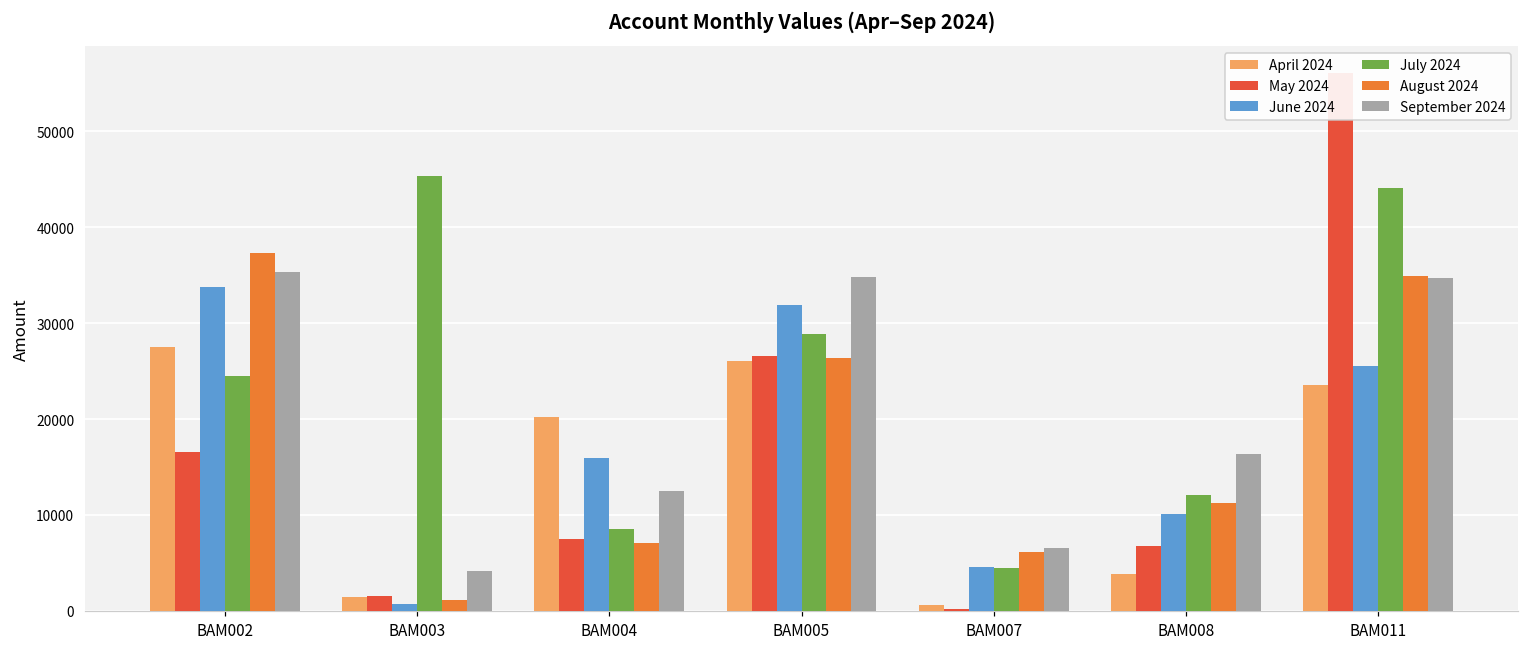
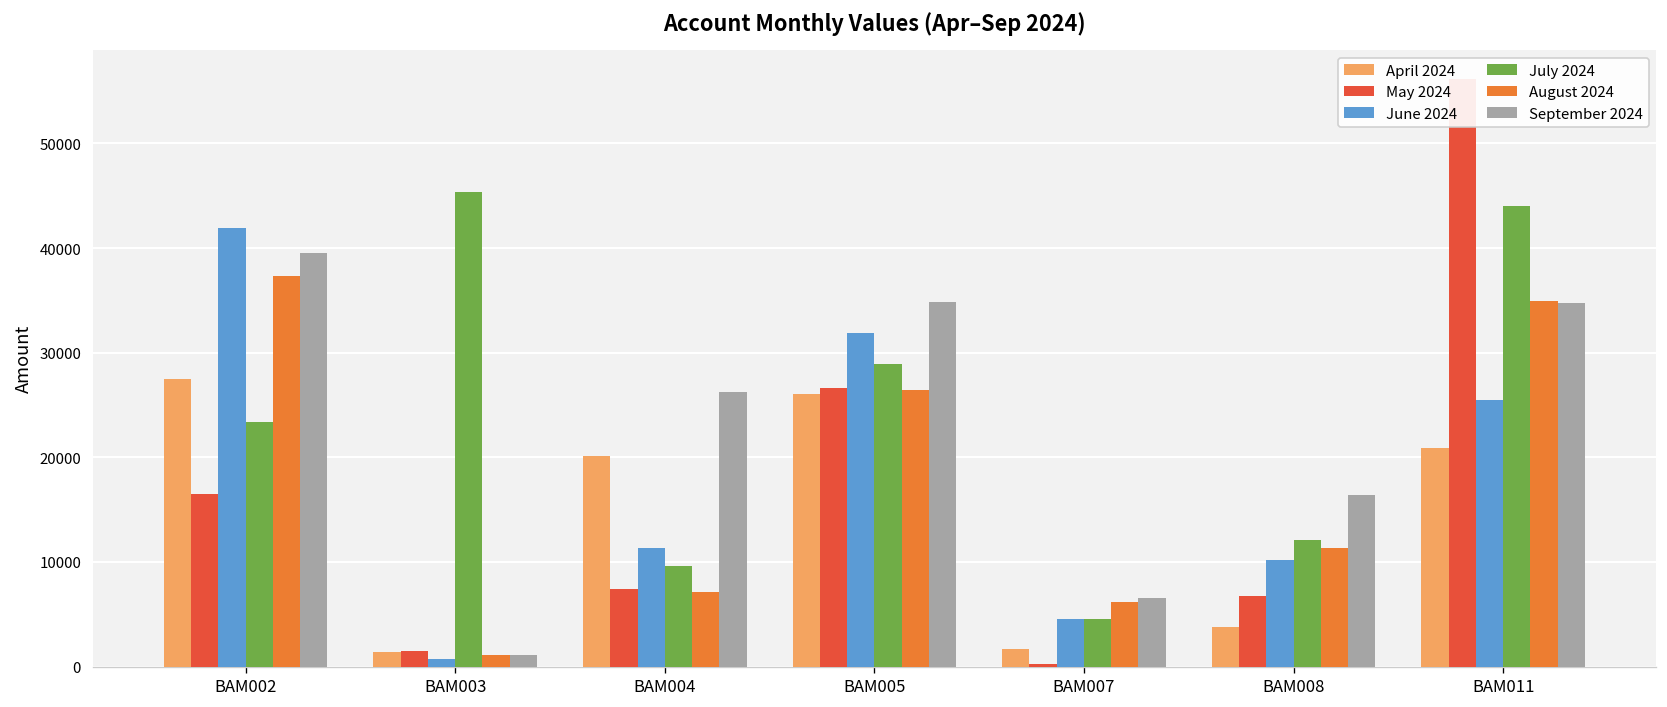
  {
    "April 2024": {
      "BAM002": 27000,
      "BAM003": 1000,
      "BAM004": 20000,
      "BAM005": 26000,
-     "BAM007": 1000,
+     "BAM007": 2000,
      "BAM008": 4000,
-     "BAM011": 24000
+     "BAM011": 21000
    },
    "June 2024": {
-     "BAM002": 34000,
+     "BAM002": 42000,
      "BAM003": 1000,
-     "BAM004": 16000,
+     "BAM004": 11000,
      "BAM005": 32000,
      "BAM007": 5000,
      "BAM008": 10000,
      "BAM011": 26000
    },
    "July 2024": {
-     "BAM002": 24000,
+     "BAM002": 23000,
      "BAM003": 45000,
-     "BAM004": 9000,
+     "BAM004": 10000,
      "BAM005": 29000,
      "BAM007": 5000,
      "BAM008": 12000,
      "BAM011": 44000
    },
    "September 2024": {
-     "BAM002": 35000,
-     "BAM003": 4000,
-     "BAM004": 13000,
+     "BAM002": 40000,
+     "BAM003": 1000,
+     "BAM004": 26000,
      "BAM005": 35000,
      "BAM007": 7000,
      "BAM008": 16000,
      "BAM011": 35000
    }
  }
